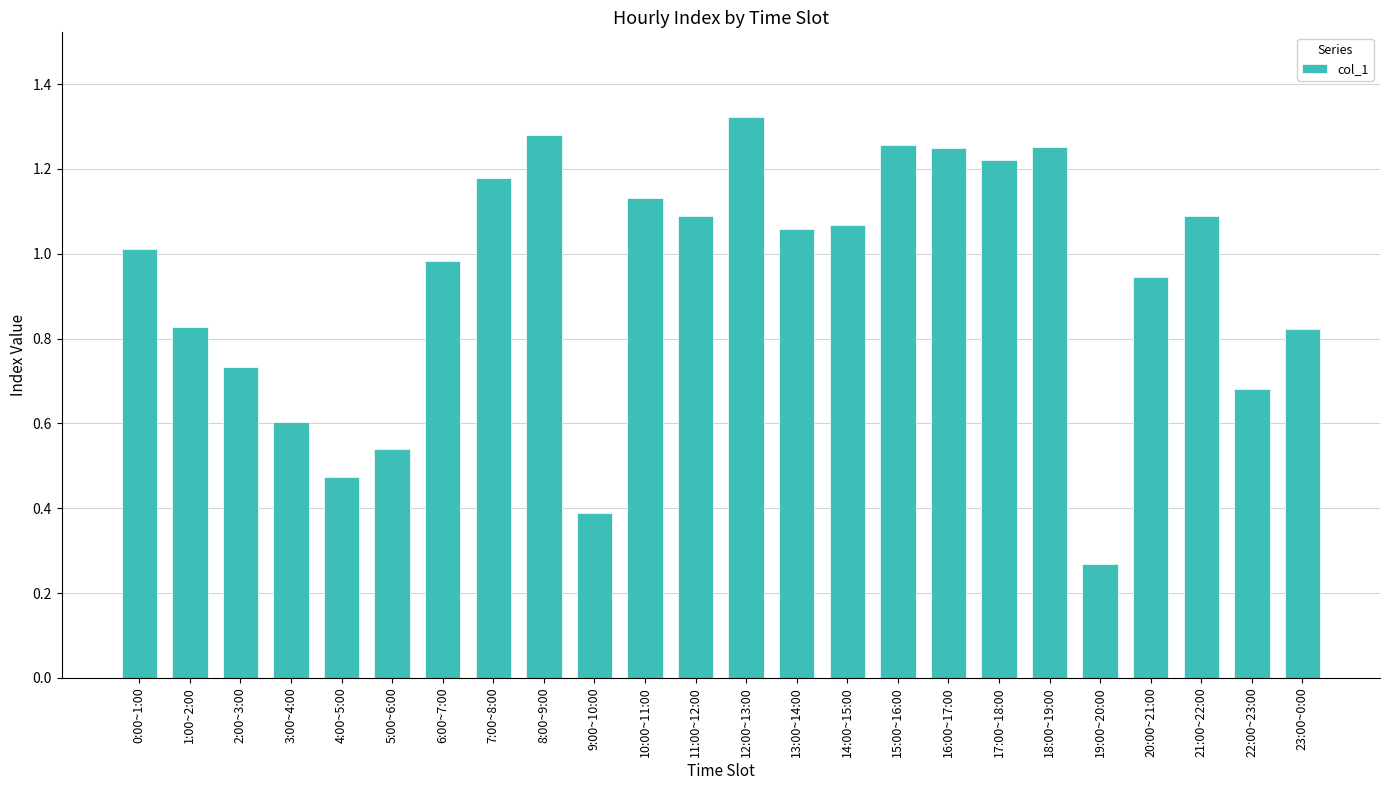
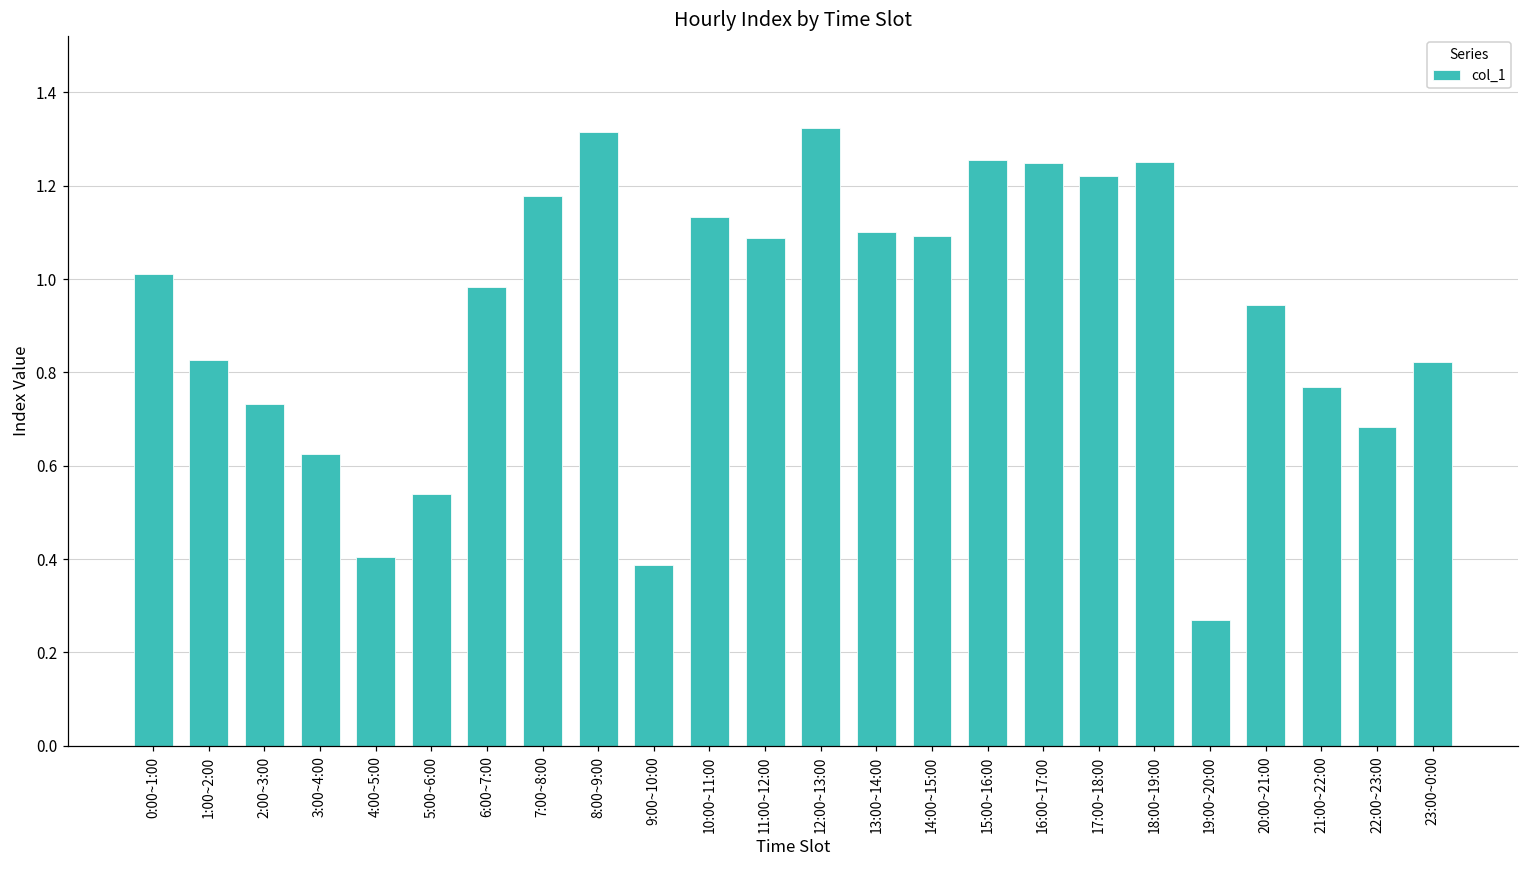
  {
    "0:00~1:00": 1.01,
    "1:00~2:00": 0.83,
    "2:00~3:00": 0.73,
-   "3:00~4:00": 0.60,
-   "4:00~5:00": 0.47,
+   "3:00~4:00": 0.62,
+   "4:00~5:00": 0.40,
    "5:00~6:00": 0.54,
    "6:00~7:00": 0.98,
    "7:00~8:00": 1.18,
-   "8:00~9:00": 1.28,
+   "8:00~9:00": 1.32,
    "9:00~10:00": 0.39,
    "10:00~11:00": 1.13,
    "11:00~12:00": 1.09,
    "12:00~13:00": 1.32,
-   "13:00~14:00": 1.06,
-   "14:00~15:00": 1.07,
+   "13:00~14:00": 1.10,
+   "14:00~15:00": 1.09,
    "15:00~16:00": 1.26,
    "16:00~17:00": 1.25,
    "17:00~18:00": 1.22,
    "18:00~19:00": 1.25,
    "19:00~20:00": 0.27,
    "20:00~21:00": 0.94,
-   "21:00~22:00": 1.09,
+   "21:00~22:00": 0.77,
    "22:00~23:00": 0.68,
    "23:00~0:00": 0.82
  }
